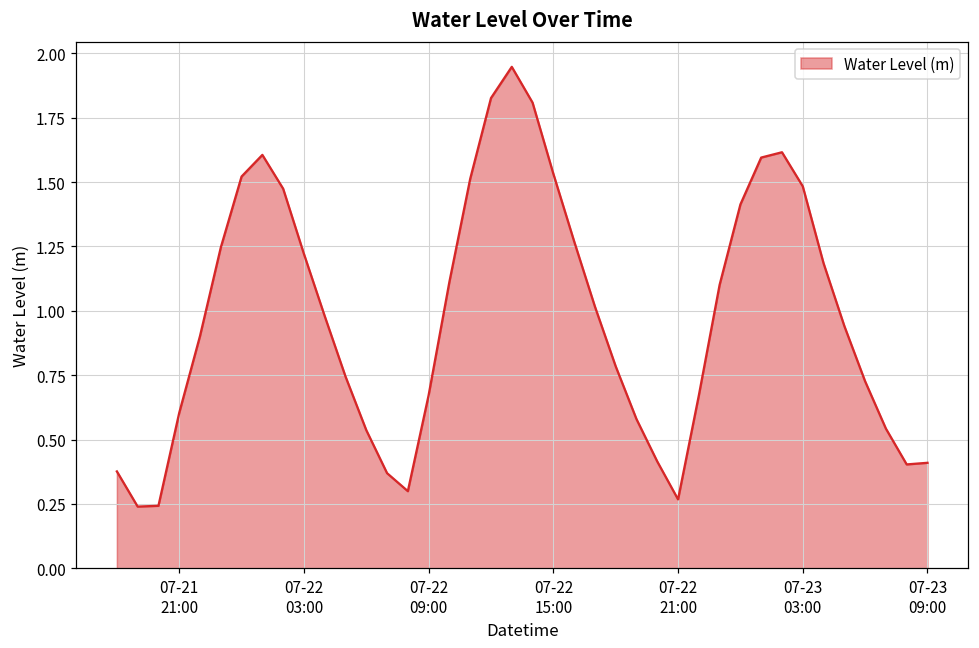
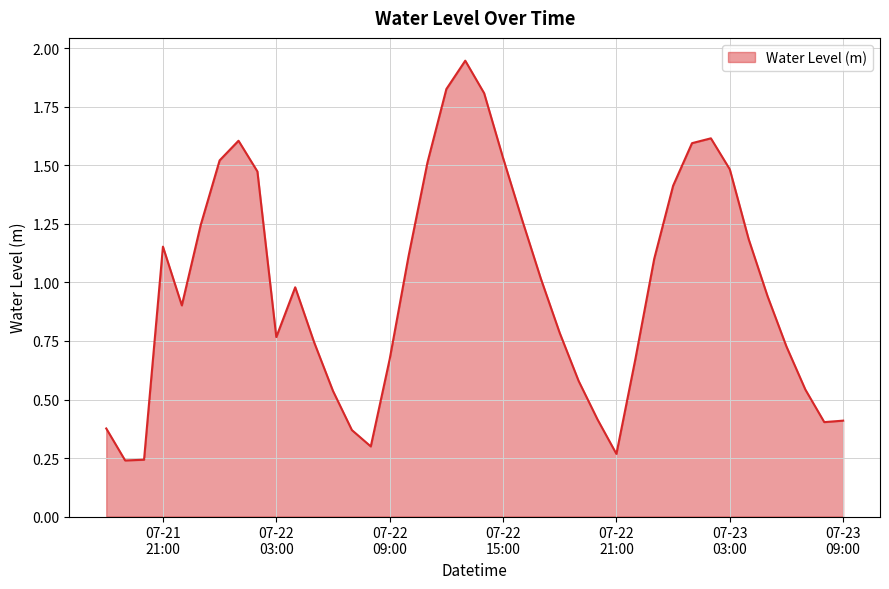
  {
-   "07-21 21:00": 0.60,
-   "07-22 03:00": 1.22,
+   "07-21 21:00": 1.15,
+   "07-22 03:00": 0.77,
    "07-22 09:00": 0.67,
    "07-22 15:00": 1.53,
    "07-22 21:00": 0.27,
    "07-23 03:00": 1.48,
    "07-23 09:00": 0.41
  }
